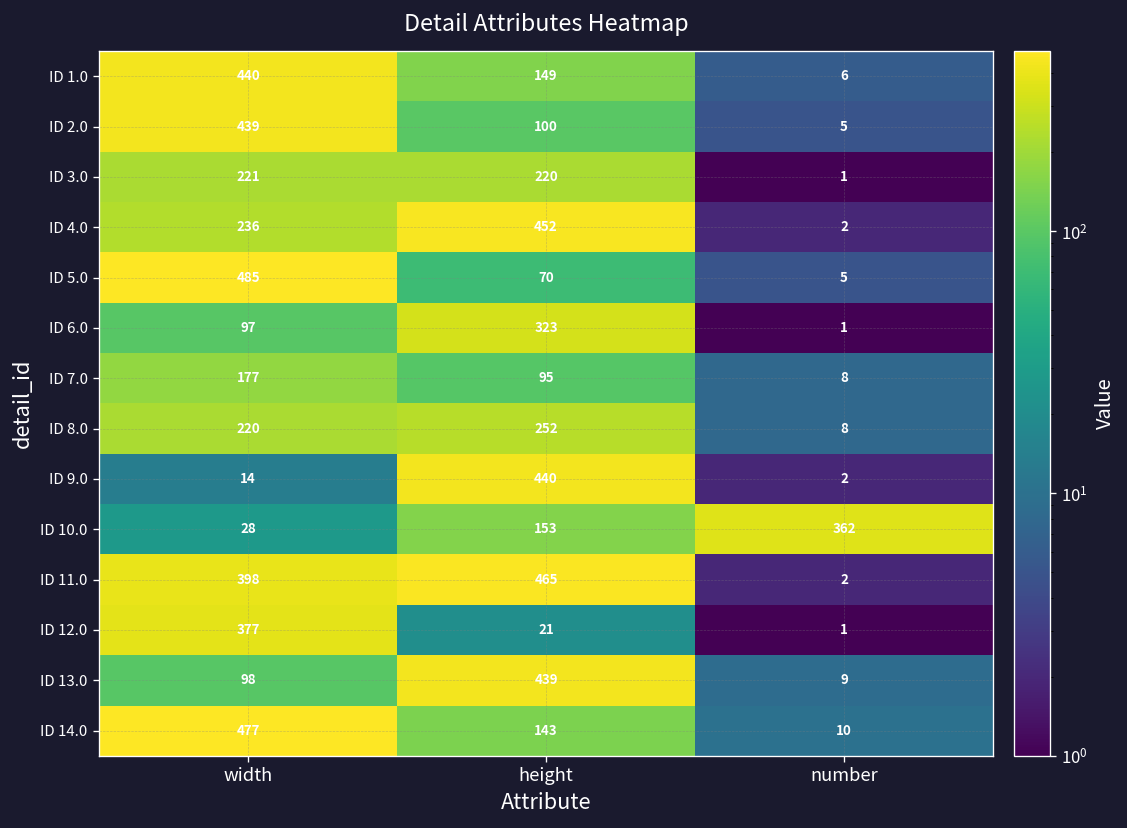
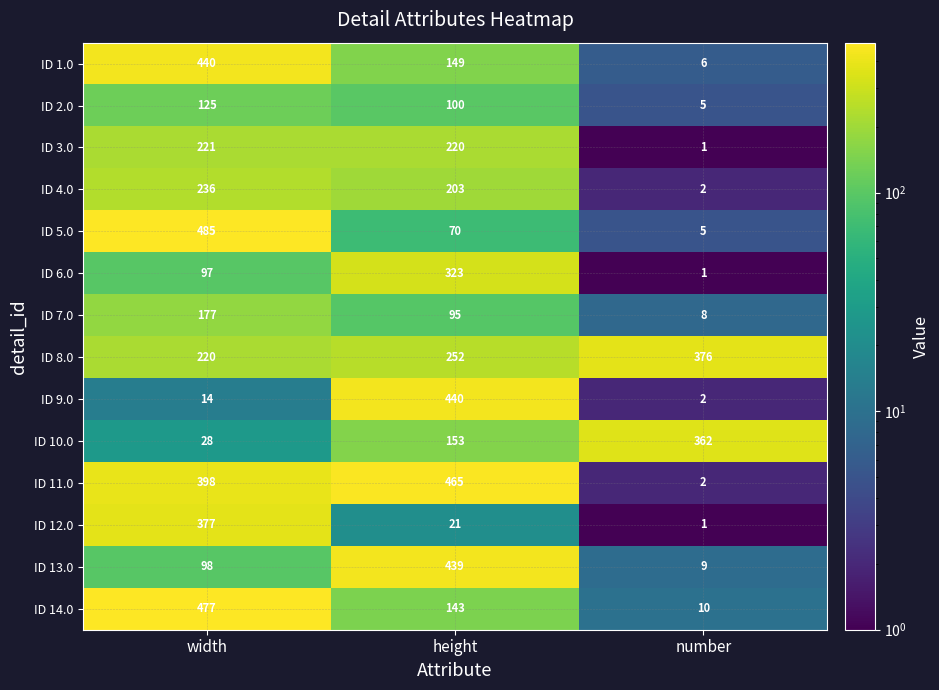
  {
    "ID 1.0": {
      "width": 440,
      "height": 149,
      "number": 6
    },
    "ID 2.0": {
-     "width": 439,
+     "width": 125,
      "height": 100,
      "number": 5
    },
    "ID 3.0": {
      "width": 221,
      "height": 220,
      "number": 1
    },
    "ID 4.0": {
      "width": 236,
-     "height": 452,
+     "height": 203,
      "number": 2
    },
    "ID 5.0": {
      "width": 485,
      "height": 70,
      "number": 5
    },
    "ID 6.0": {
      "width": 97,
      "height": 323,
      "number": 1
    },
    "ID 7.0": {
      "width": 177,
      "height": 95,
      "number": 8
    },
    "ID 8.0": {
      "width": 220,
      "height": 252,
-     "number": 8
+     "number": 376
    },
    "ID 9.0": {
      "width": 14,
      "height": 440,
      "number": 2
    },
    "ID 10.0": {
      "width": 28,
      "height": 153,
      "number": 362
    },
    "ID 11.0": {
      "width": 398,
      "height": 465,
      "number": 2
    },
    "ID 12.0": {
      "width": 377,
      "height": 21,
      "number": 1
    },
    "ID 13.0": {
      "width": 98,
      "height": 439,
      "number": 9
    },
    "ID 14.0": {
      "width": 477,
      "height": 143,
      "number": 10
    }
  }
